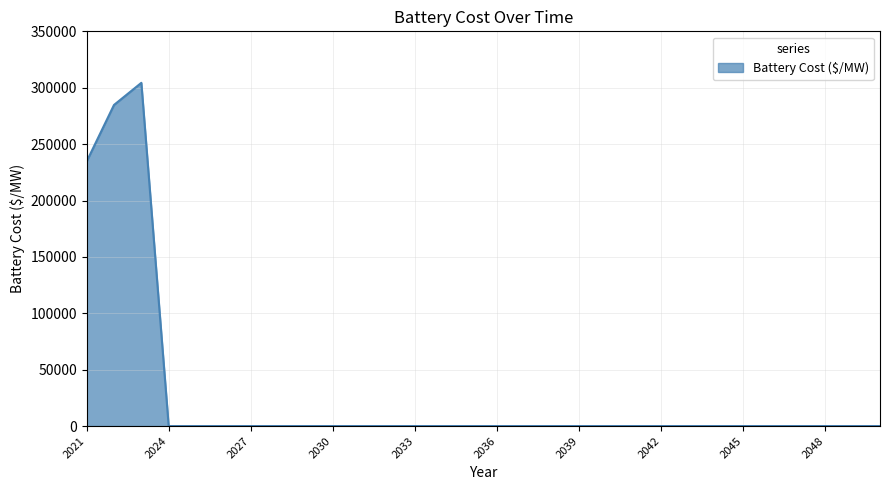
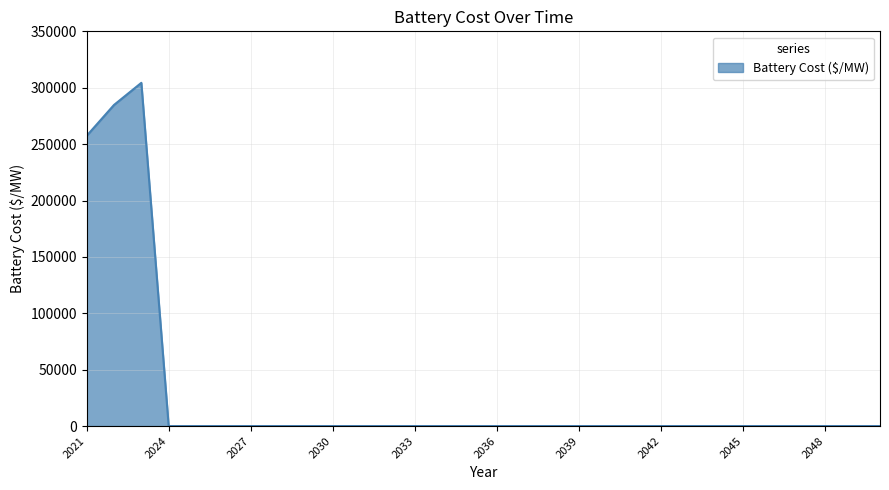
  {
-   "2021": 235000,
+   "2021": 257000,
    "2024": 0,
    "2027": 0,
    "2030": 0,
    "2033": 0,
    "2036": 0,
    "2039": 0,
    "2042": 0,
    "2045": 0,
    "2048": 0
  }
